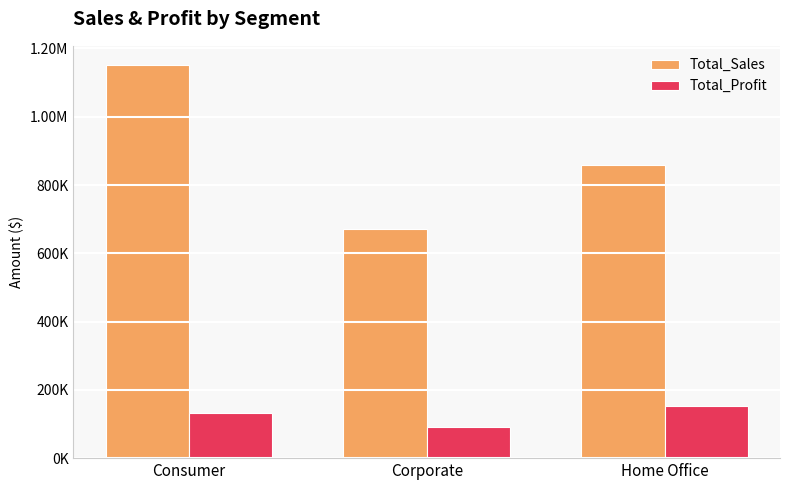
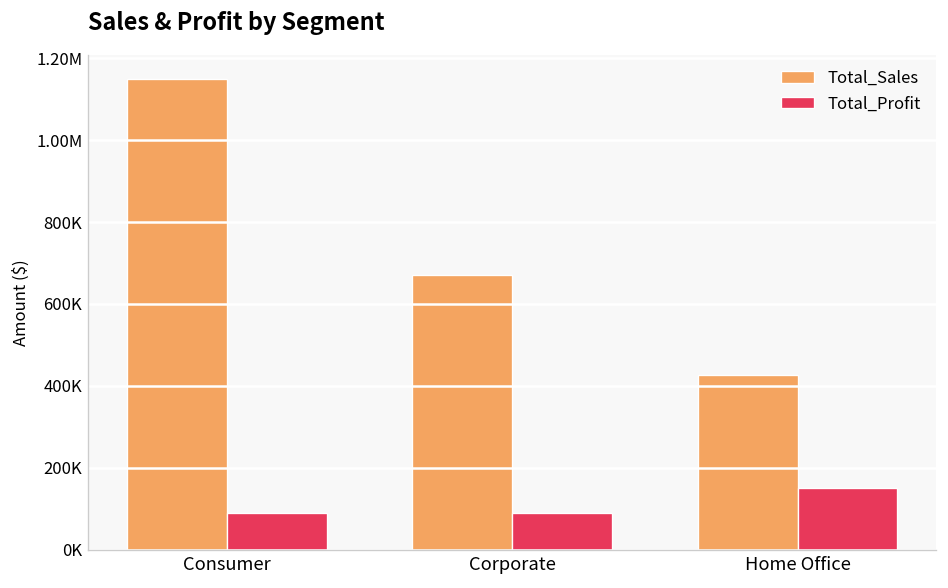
  {
    "Total_Sales": {
      "Consumer": 1150000,
      "Corporate": 670000,
-     "Home Office": 860000
+     "Home Office": 430000
    },
    "Total_Profit": {
-     "Consumer": 130000,
+     "Consumer": 90000,
      "Corporate": 90000,
      "Home Office": 150000
    }
  }
